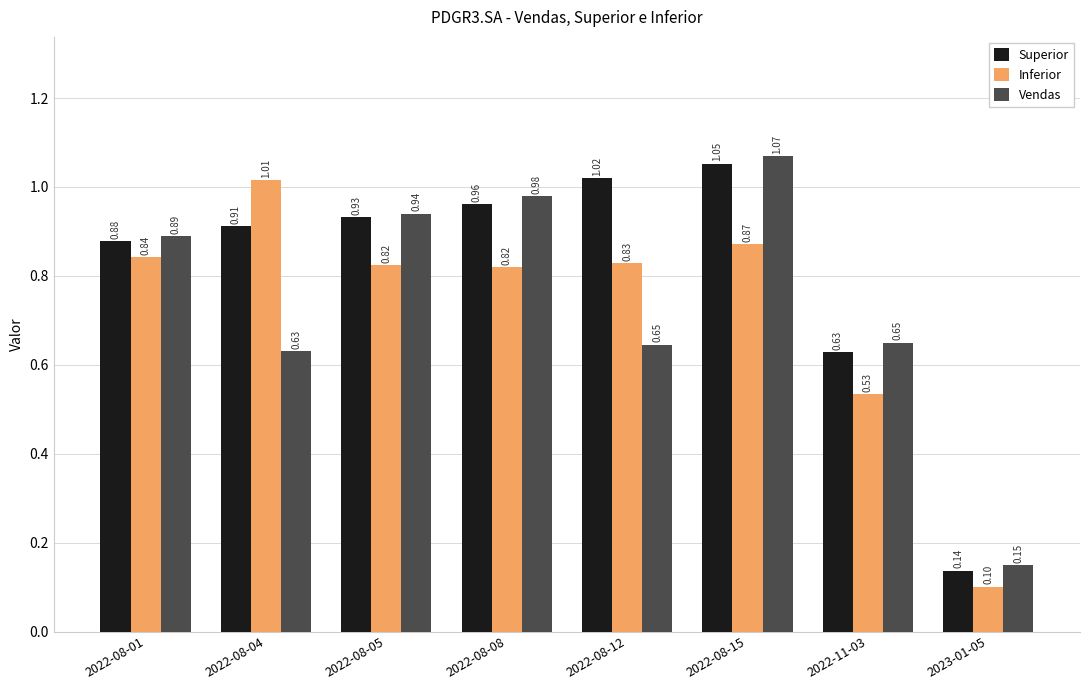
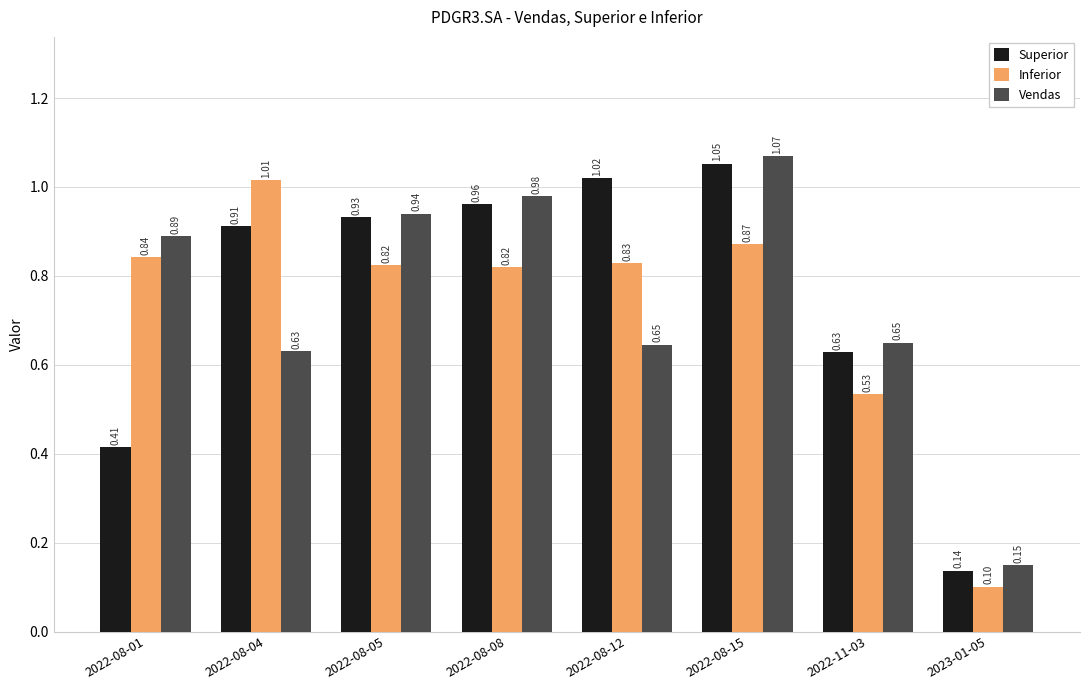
  {
    "Superior": {
-     "2022-08-01": 0.88,
+     "2022-08-01": 0.41,
      "2022-08-04": 0.91,
      "2022-08-05": 0.93,
      "2022-08-08": 0.96,
      "2022-08-12": 1.02,
      "2022-08-15": 1.05,
      "2022-11-03": 0.63,
      "2023-01-05": 0.14
    },
    "Inferior": {
      "2022-08-01": 0.84,
      "2022-08-04": 1.01,
      "2022-08-05": 0.82,
      "2022-08-08": 0.82,
      "2022-08-12": 0.83,
      "2022-08-15": 0.87,
      "2022-11-03": 0.53,
      "2023-01-05": 0.10
    },
    "Vendas": {
      "2022-08-01": 0.89,
      "2022-08-04": 0.63,
      "2022-08-05": 0.94,
      "2022-08-08": 0.98,
      "2022-08-12": 0.65,
      "2022-08-15": 1.07,
      "2022-11-03": 0.65,
      "2023-01-05": 0.15
    }
  }
